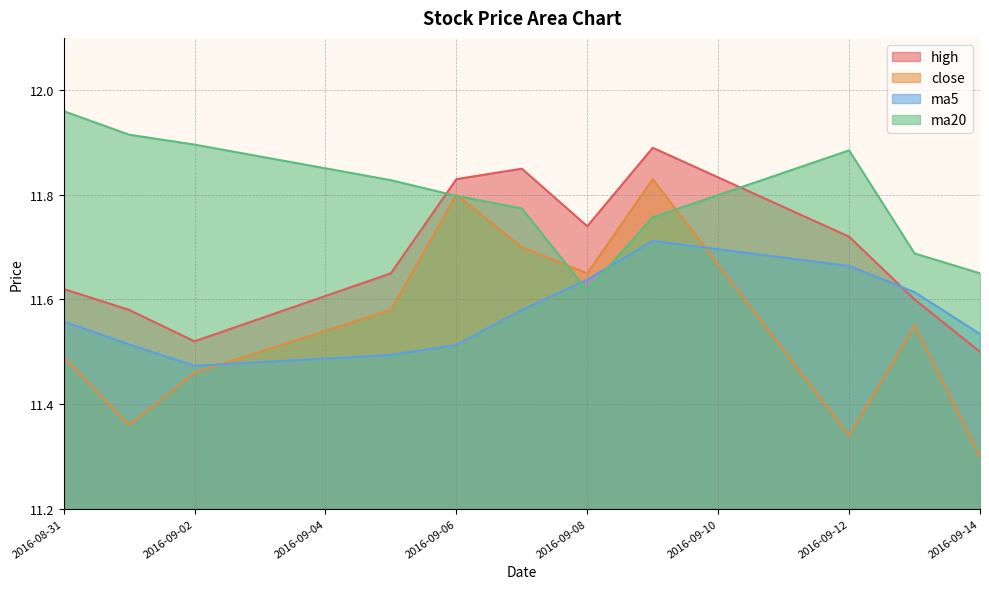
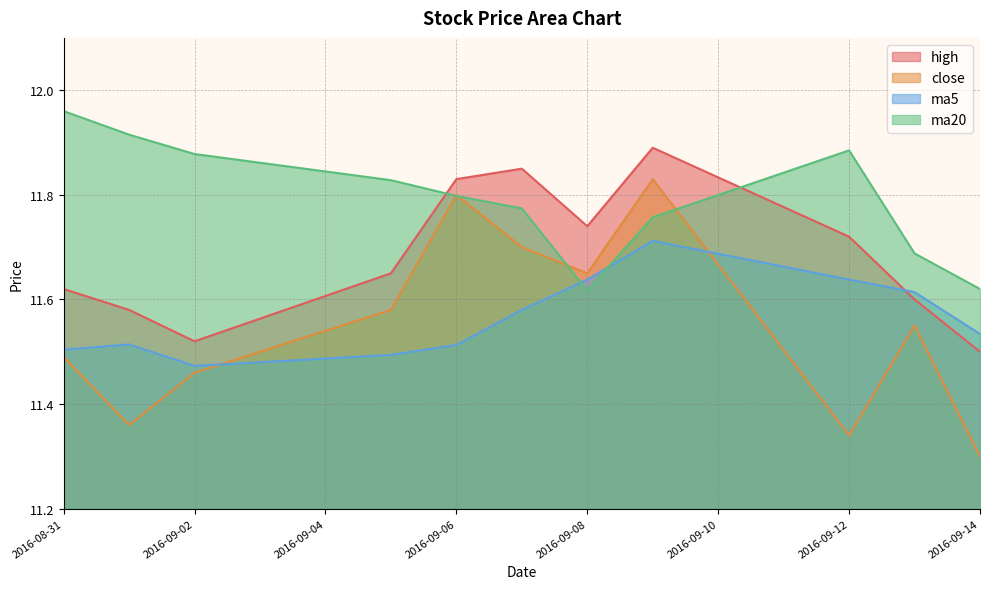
  {
    "ma5": {
-     "2016-08-31": 11.56,
+     "2016-08-31": 11.50,
      "2016-09-02": 11.47,
      "2016-09-06": 11.51,
      "2016-09-08": 11.64,
-     "2016-09-12": 11.66,
+     "2016-09-12": 11.64,
      "2016-09-14": 11.53
    },
    "ma20": {
      "2016-08-31": 11.96,
-     "2016-09-02": 11.90,
+     "2016-09-02": 11.88,
      "2016-09-08": 11.62,
      "2016-09-12": 11.89,
-     "2016-09-14": 11.65
+     "2016-09-14": 11.62
    }
  }
